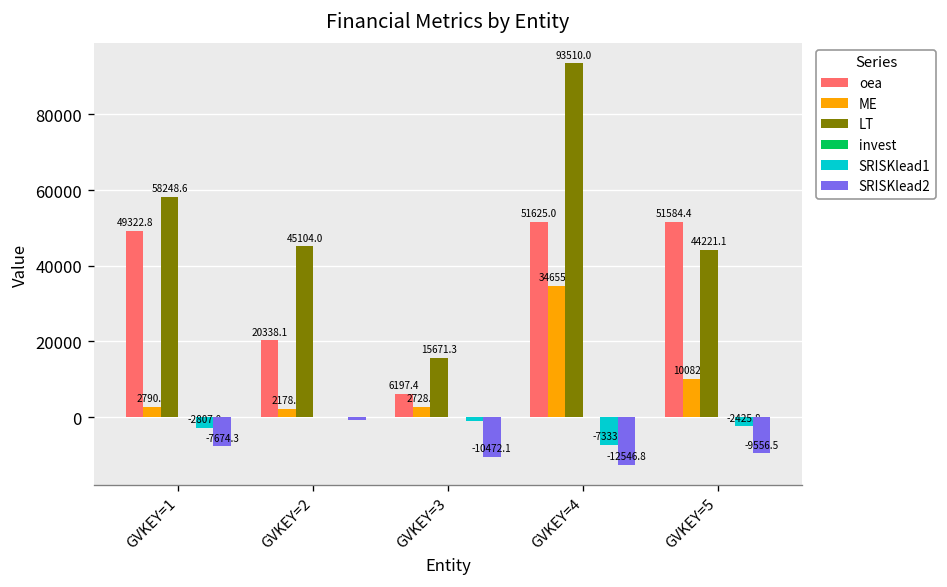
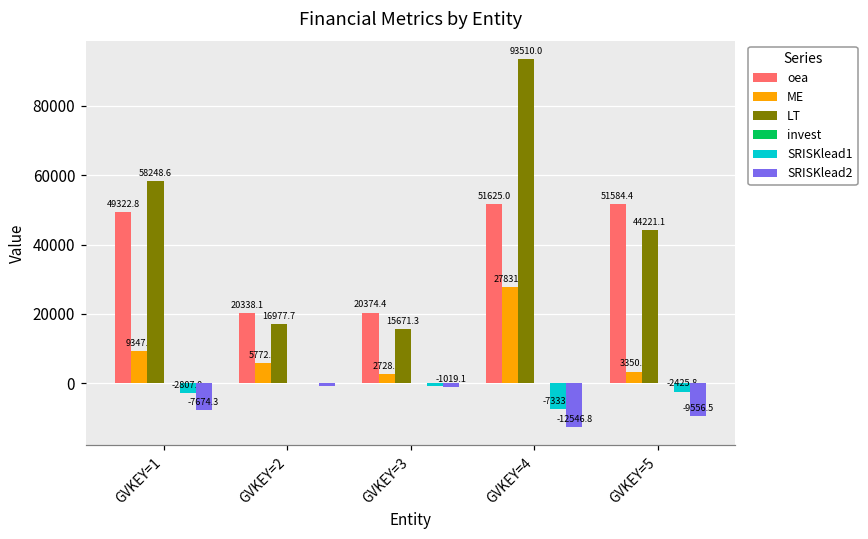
  {
    "oea": {
      "GVKEY=1": 49322.8,
      "GVKEY=2": 20338.1,
-     "GVKEY=3": 6197.4,
+     "GVKEY=3": 20374.4,
      "GVKEY=4": 51625.0,
      "GVKEY=5": 51584.4
    },
    "ME": {
-     "GVKEY=1": 2790.0,
-     "GVKEY=2": 2178.8,
+     "GVKEY=1": 9347.6,
+     "GVKEY=2": 5772.8,
      "GVKEY=3": 2728.9,
-     "GVKEY=4": 34655.7,
-     "GVKEY=5": 10082.1
+     "GVKEY=4": 27831.1,
+     "GVKEY=5": 3350.7
    },
    "LT": {
      "GVKEY=1": 58248.6,
-     "GVKEY=2": 45104.0,
+     "GVKEY=2": 16977.7,
      "GVKEY=3": 15671.3,
      "GVKEY=4": 93510.0,
      "GVKEY=5": 44221.1
    },
    "SRISKlead1": {
      "GVKEY=1": -2807.0,
      "GVKEY=4": -7333.0,
      "GVKEY=5": -2425.8
    },
    "SRISKlead2": {
      "GVKEY=1": -7674.3,
-     "GVKEY=3": -10472.1,
+     "GVKEY=3": -1019.1,
      "GVKEY=4": -12546.8,
      "GVKEY=5": -9556.5
    }
  }
